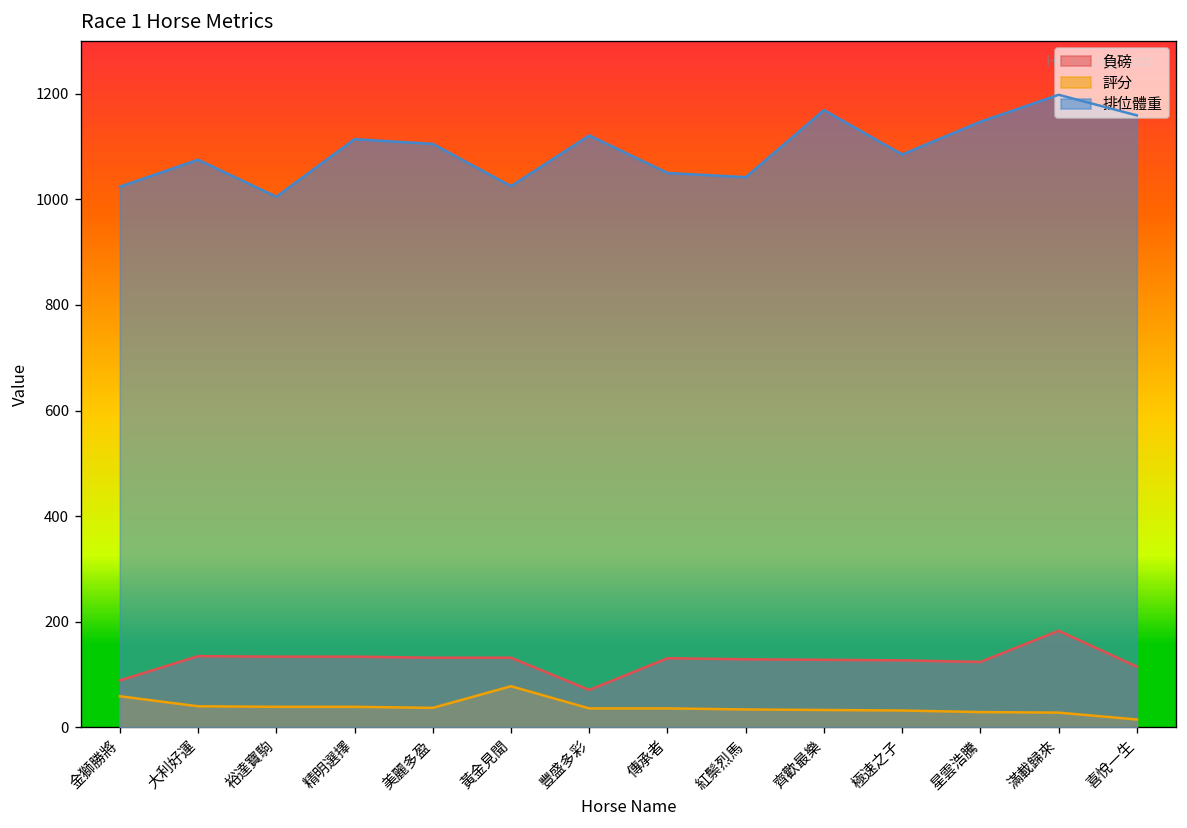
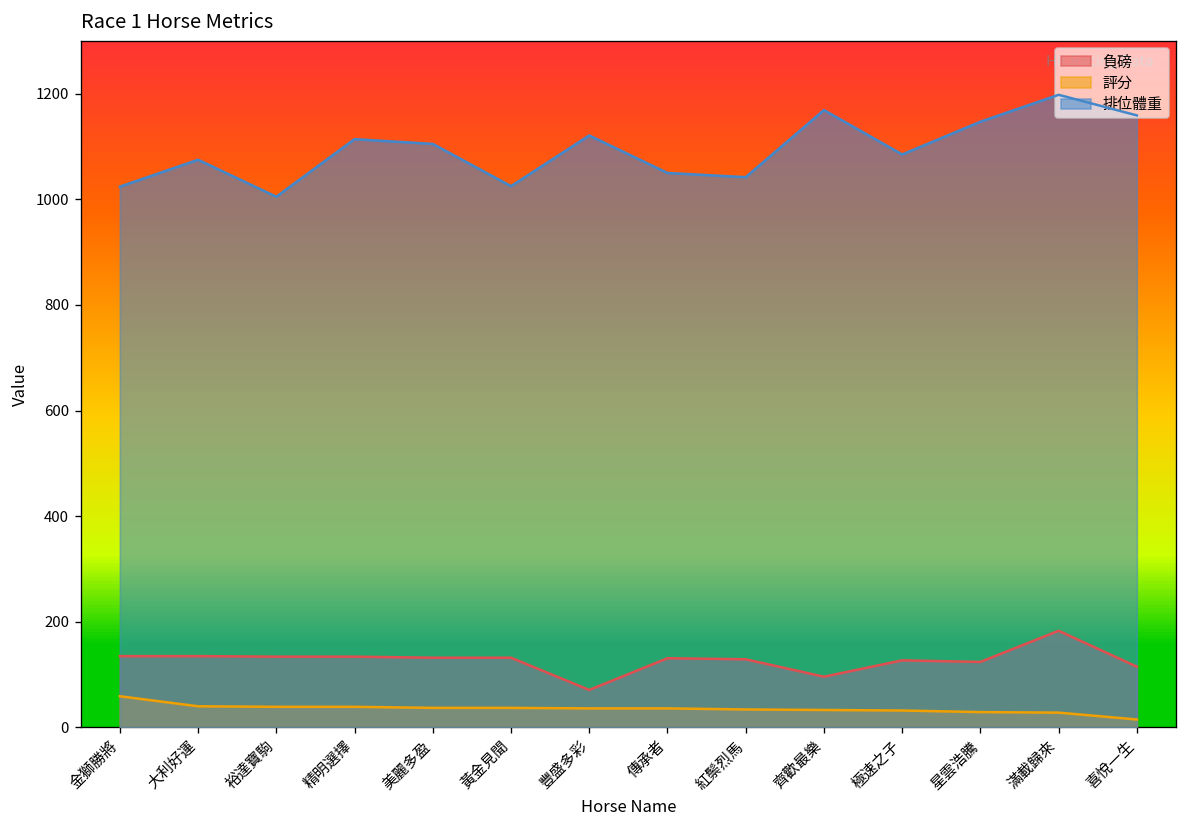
  {
    "負磅": {
-     "金獅勝將": 90,
+     "金獅勝將": 140,
      "大利好運": 140,
      "裕達寶駒": 130,
      "精明選擇": 130,
      "美麗多盈": 130,
      "黃金見聞": 130,
      "豐盛多彩": 70,
      "傳承者": 130,
      "紅鬃烈馬": 130,
-     "齊歡最樂": 130,
+     "齊歡最樂": 100,
      "極速之子": 130,
      "星雲浩騰": 120,
      "滿載歸來": 180,
      "喜悅一生": 120
    },
    "評分": {
      "金獅勝將": 60,
      "大利好運": 40,
      "裕達寶駒": 40,
      "精明選擇": 40,
      "美麗多盈": 40,
-     "黃金見聞": 80,
+     "黃金見聞": 40,
      "豐盛多彩": 40,
      "傳承者": 40,
      "紅鬃烈馬": 30,
      "齊歡最樂": 30,
      "極速之子": 30,
      "星雲浩騰": 30,
      "滿載歸來": 30,
      "喜悅一生": 20
    },
    "排位體重": {
      "金獅勝將": 1020,
      "大利好運": 1080,
      "裕達寶駒": 1010,
      "精明選擇": 1110,
      "美麗多盈": 1110,
      "黃金見聞": 1030,
      "豐盛多彩": 1120,
      "傳承者": 1050,
      "紅鬃烈馬": 1040,
      "齊歡最樂": 1170,
      "極速之子": 1090,
      "星雲浩騰": 1150
    }
  }
